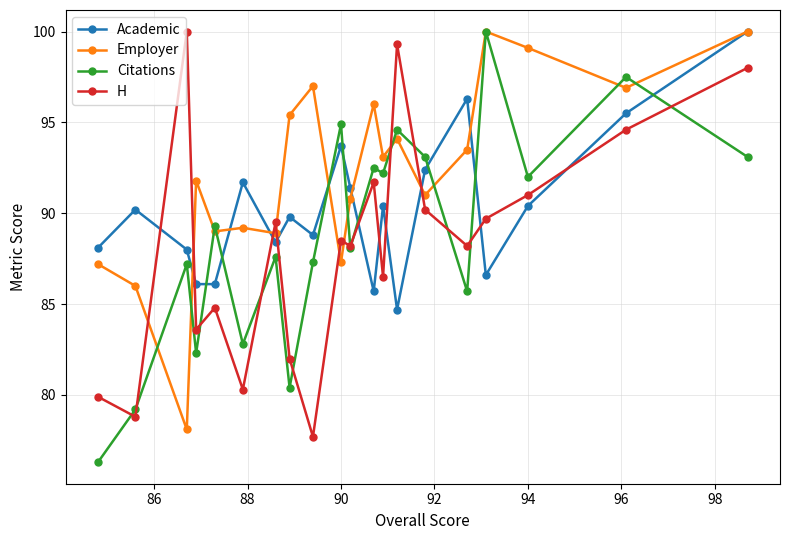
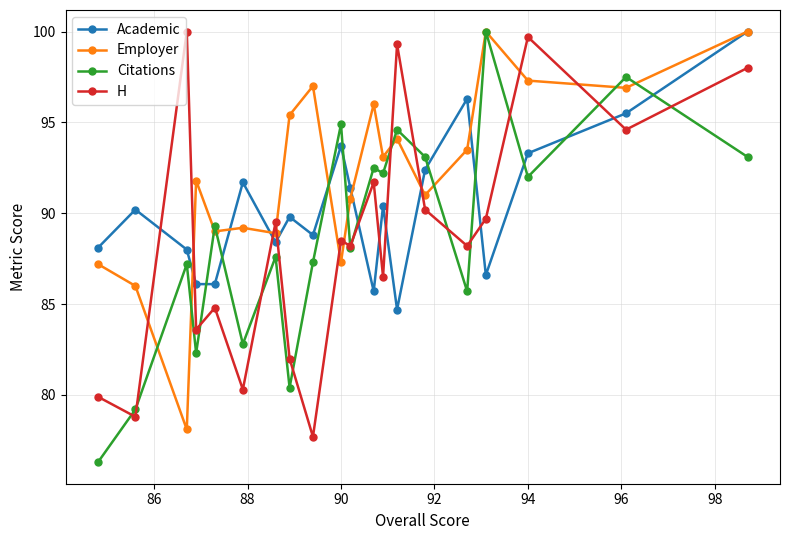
  {
    "Academic": {
      "90": 93.7,
-     "94": 90.4
+     "94": 93.3
    },
    "Employer": {
      "90": 87.3,
-     "94": 99.1
+     "94": 97.3
    },
    "Citations": {
      "90": 94.9,
      "94": 92.0
    },
    "H": {
      "90": 88.5,
-     "94": 91.0
+     "94": 99.7
    }
  }
